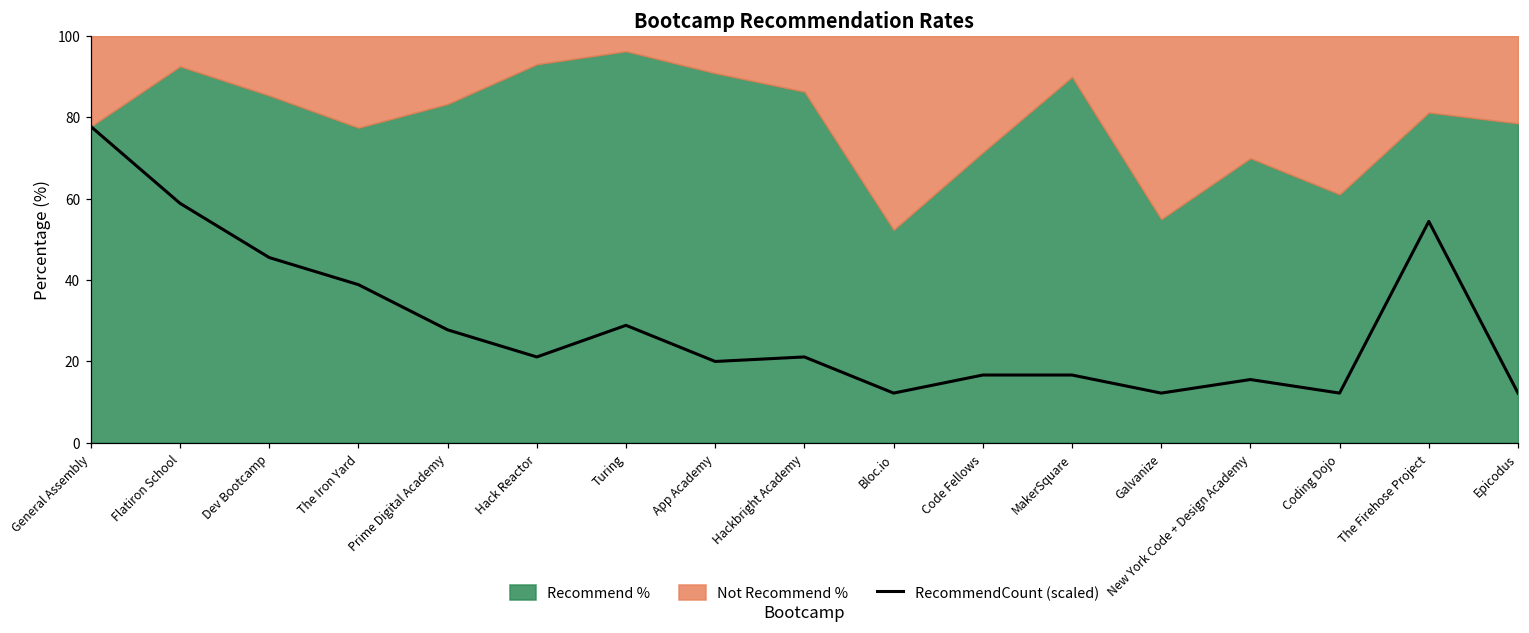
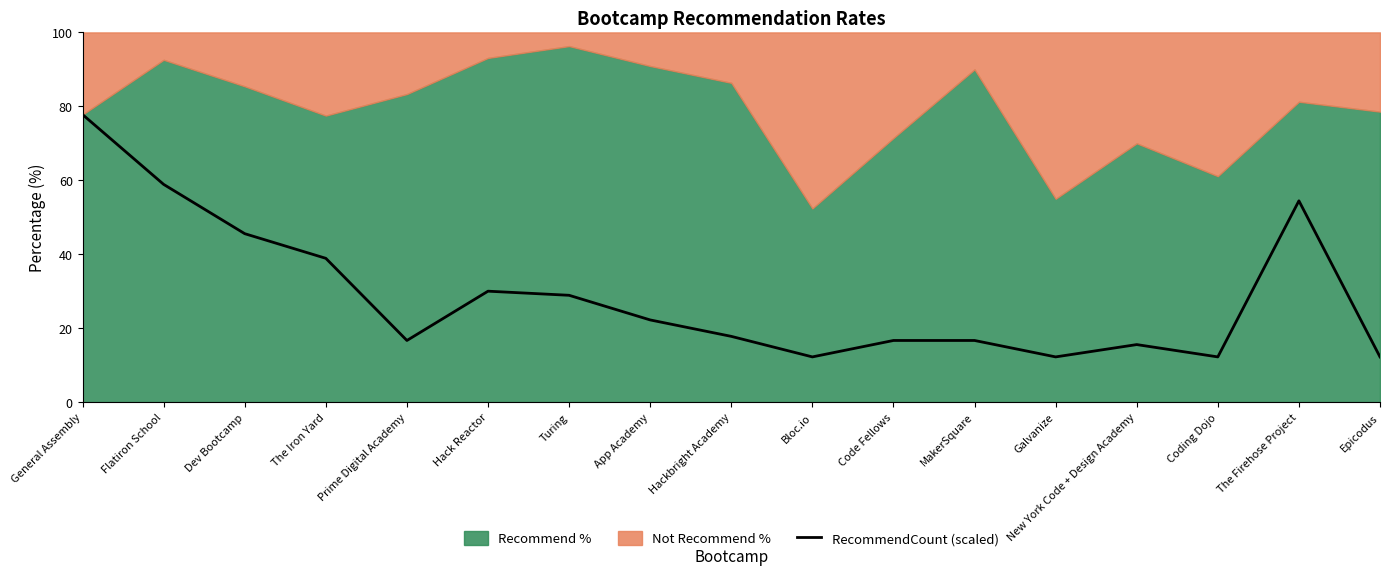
  {
    "RecommendCount (scaled)": {
      "Flatiron School": 59,
      "Dev Bootcamp": 46,
      "The Iron Yard": 39,
-     "Prime Digital Academy": 28,
-     "Hack Reactor": 21,
+     "Prime Digital Academy": 17,
+     "Hack Reactor": 30,
      "Turing": 29,
-     "App Academy": 20,
-     "Hackbright Academy": 21,
+     "App Academy": 22,
+     "Hackbright Academy": 18,
      "Bloc.io": 12,
      "Code Fellows": 17,
      "MakerSquare": 17,
      "Galvanize": 12,
      "New York Code + Design Academy": 16,
      "Coding Dojo": 12,
      "The Firehose Project": 54,
      "Epicodus": 12
    },
    "Recommend %": {
      "Flatiron School": 93,
      "Dev Bootcamp": 85,
      "The Iron Yard": 78,
      "Prime Digital Academy": 83,
      "Hack Reactor": 93,
      "Turing": 96,
      "App Academy": 91,
      "Hackbright Academy": 86,
      "Bloc.io": 52,
      "Code Fellows": 71,
      "MakerSquare": 90,
      "Galvanize": 55,
      "New York Code + Design Academy": 70,
      "Coding Dojo": 61,
      "The Firehose Project": 81,
      "Epicodus": 79
    }
  }
